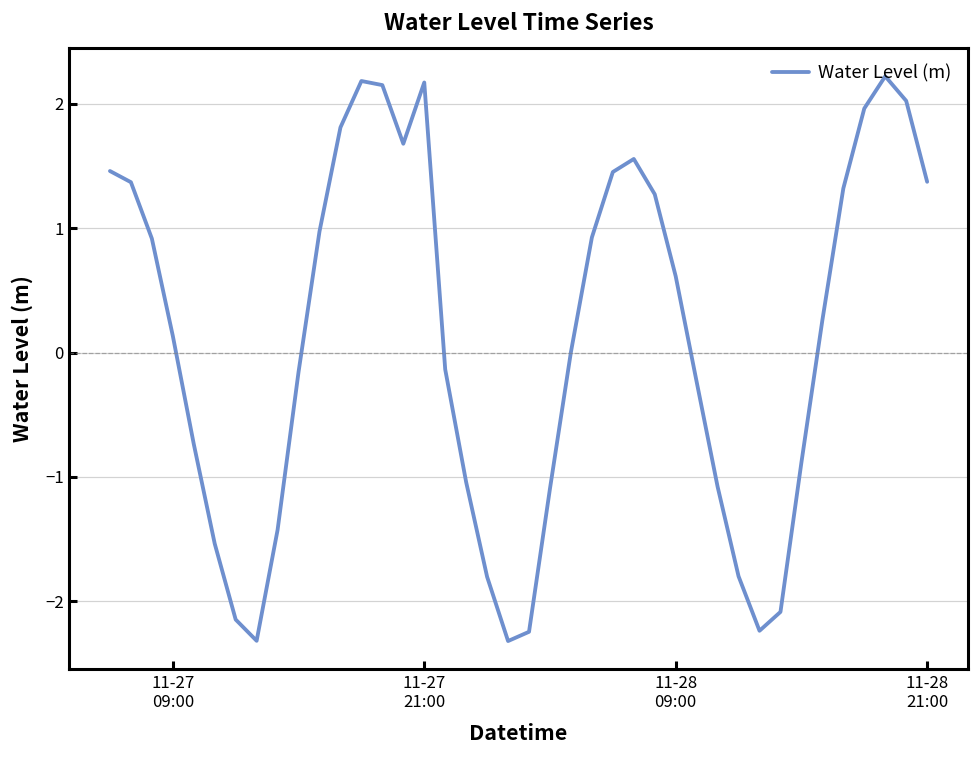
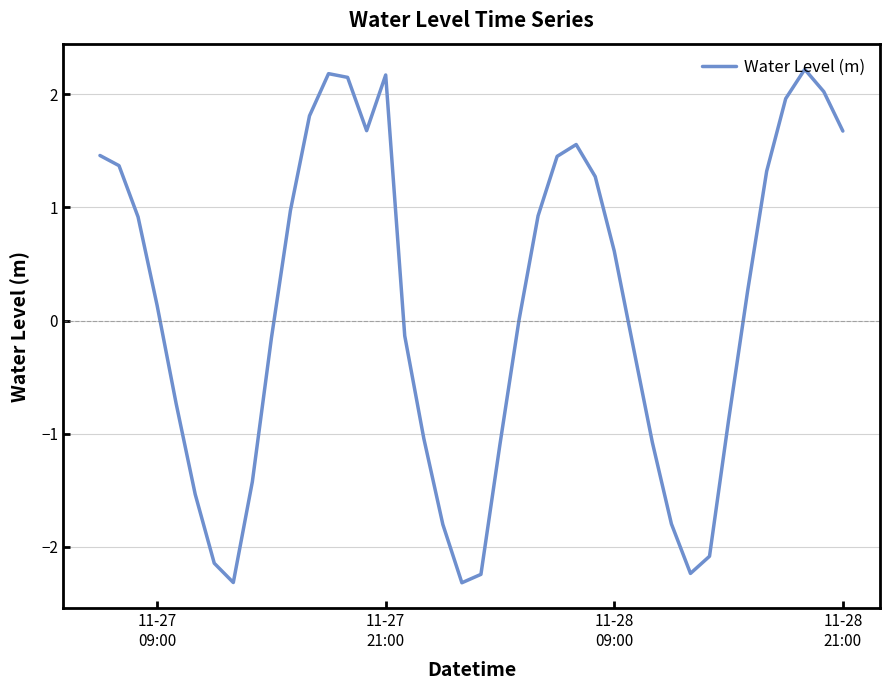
  {
    "11-27 09:00": 0.13,
    "11-27 21:00": 2.17,
    "11-28 09:00": 0.61,
-   "11-28 21:00": 1.37
+   "11-28 21:00": 1.68
  }
